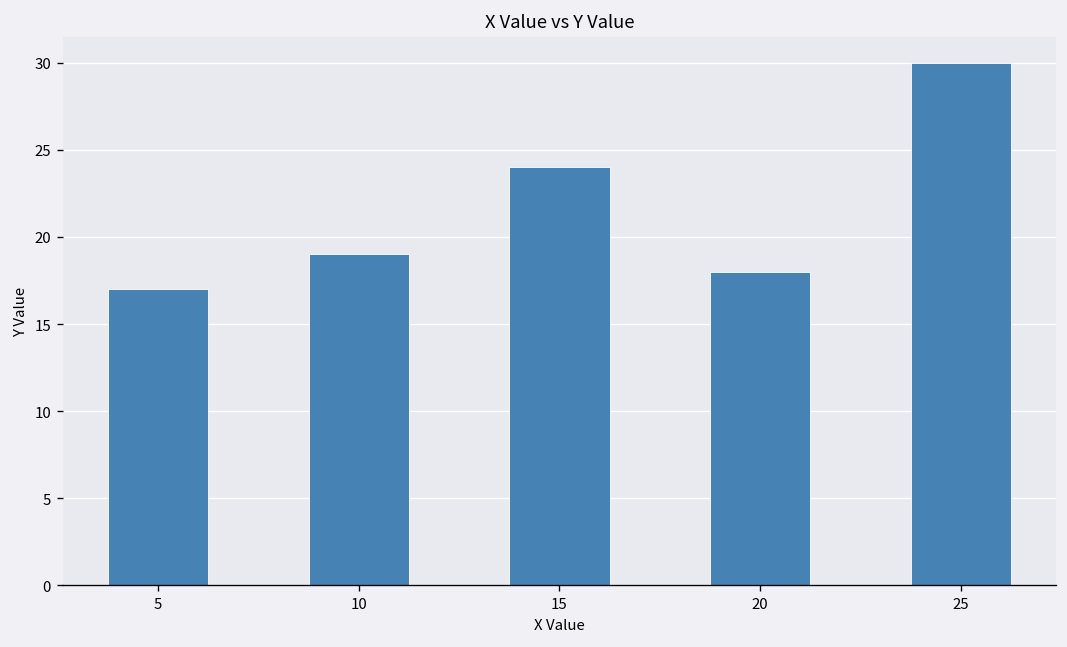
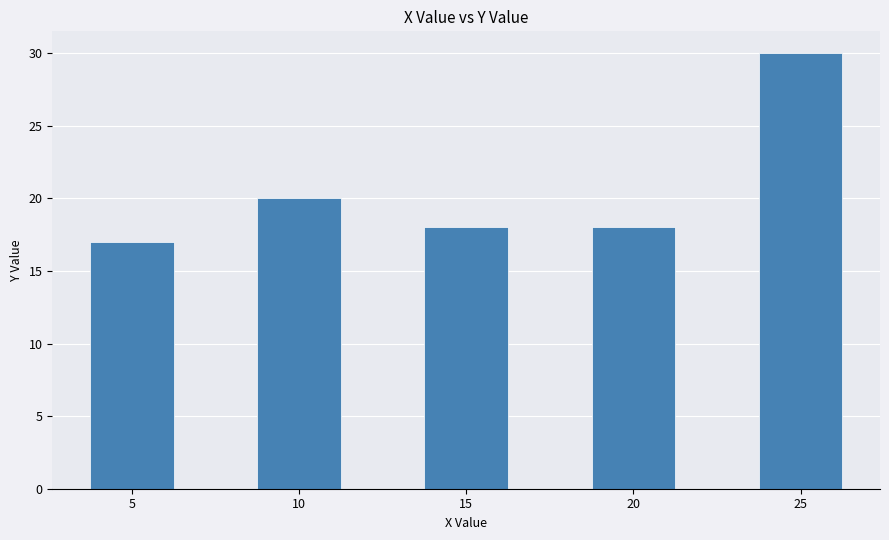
  {
    "5": 17,
-   "10": 19,
-   "15": 24,
+   "10": 20,
+   "15": 18,
    "20": 18,
    "25": 30
  }
